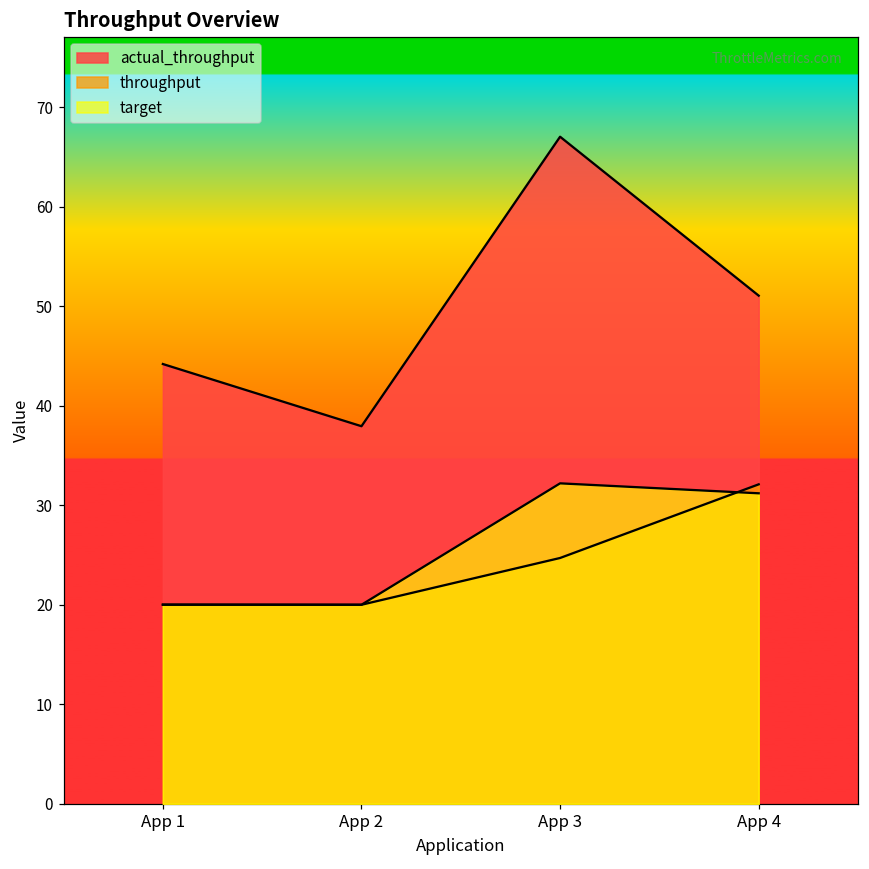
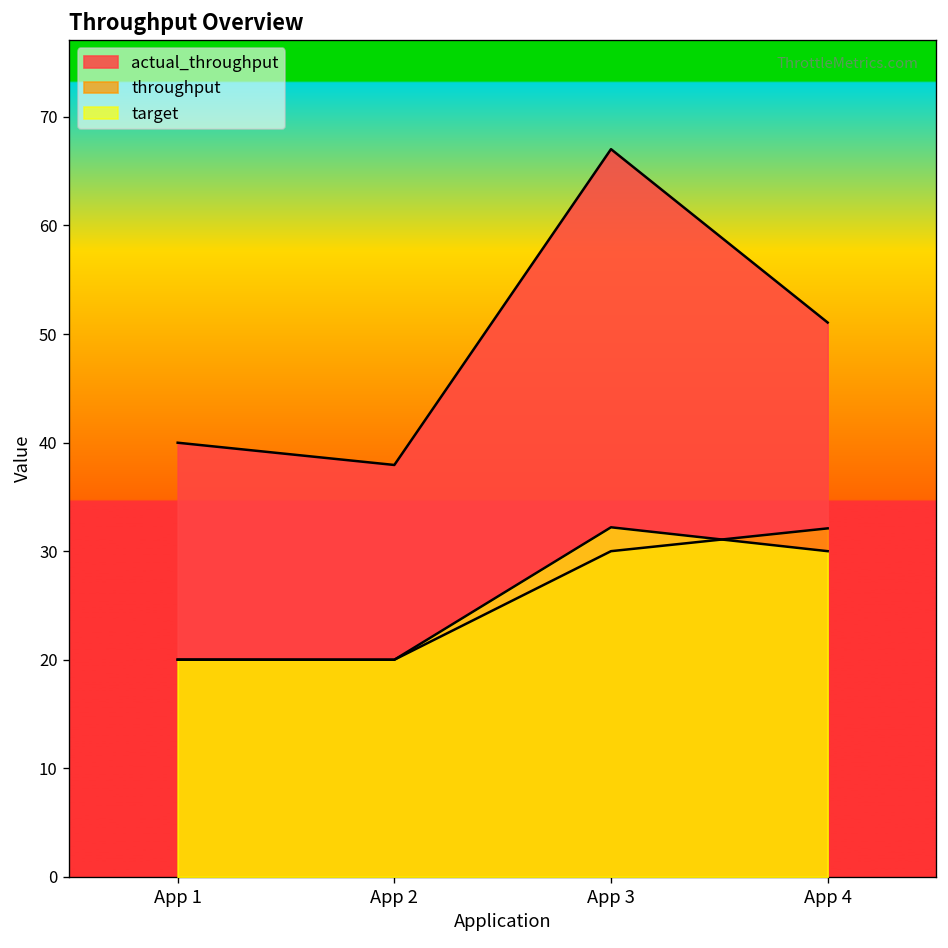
  {
    "actual_throughput": {
-     "App 1": 44,
+     "App 1": 40,
      "App 2": 38,
      "App 3": 67,
      "App 4": 51
    },
    "throughput": {
-     "App 3": 25,
+     "App 3": 30,
      "App 4": 32
    },
    "target": {
      "App 3": 32,
-     "App 4": 31
+     "App 4": 30
    }
  }
